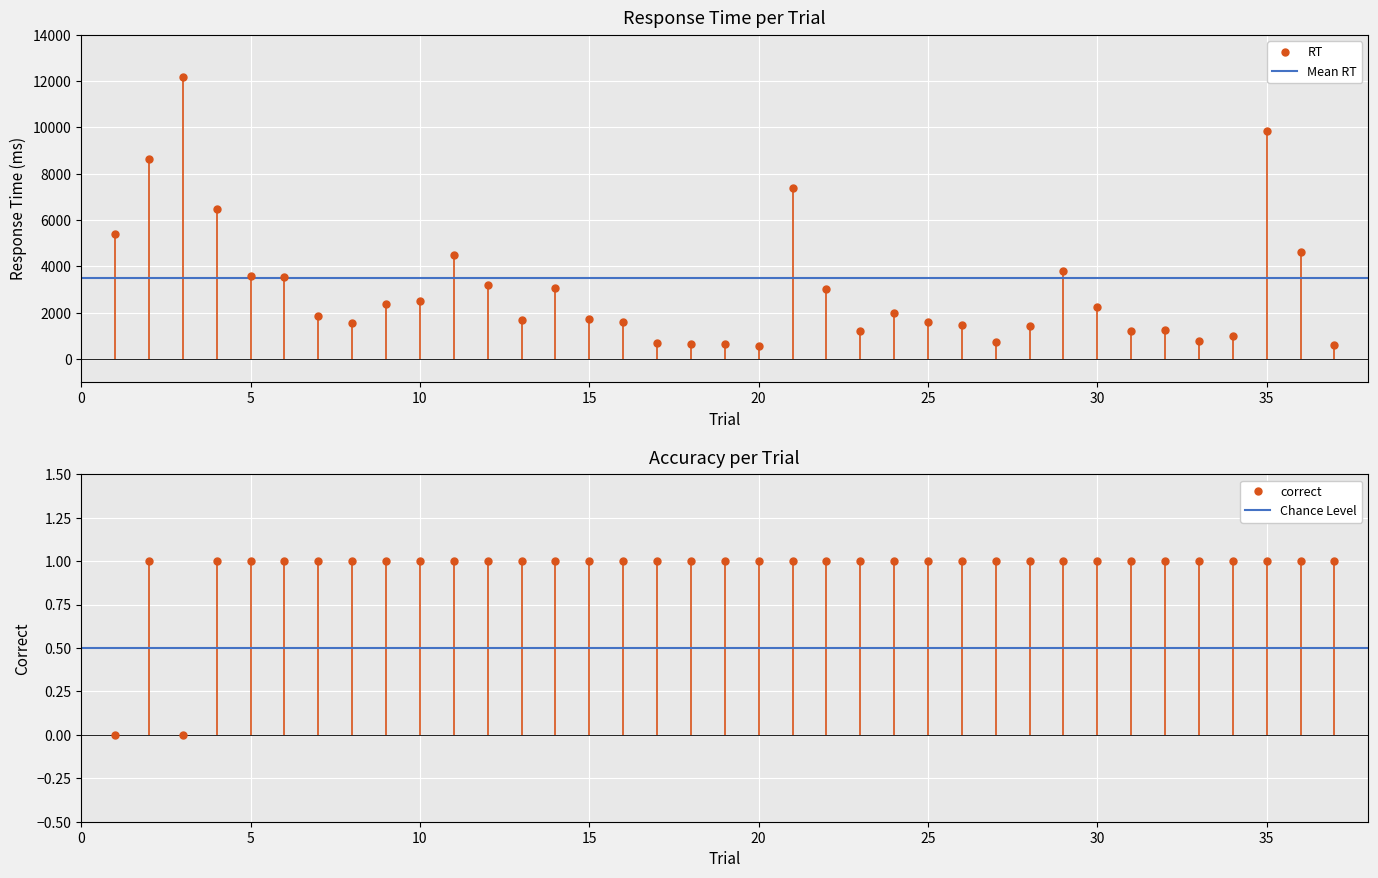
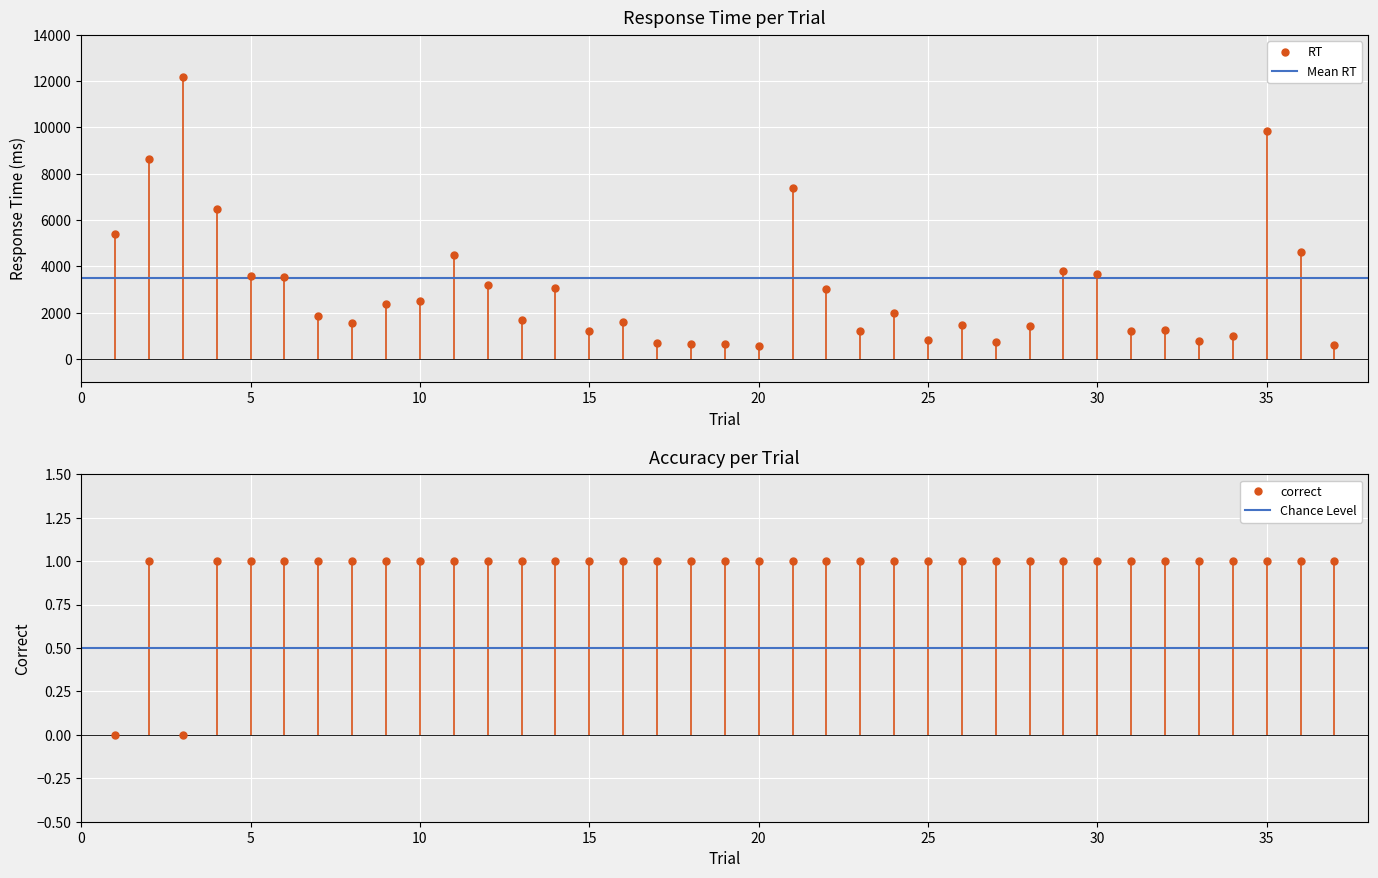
  {
    "Response Time per Trial": {
      "5": 3600,
      "10": 2500,
-     "15": 1700,
+     "15": 1200,
      "20": 600,
-     "25": 1600,
-     "30": 2200,
+     "25": 800,
+     "30": 3700,
      "35": 9800
    },
    "Accuracy per Trial": {
      "5": 1.00,
      "10": 1.00,
      "15": 1.00,
      "20": 1.00,
      "25": 1.00,
      "30": 1.00,
      "35": 1.00
    }
  }
